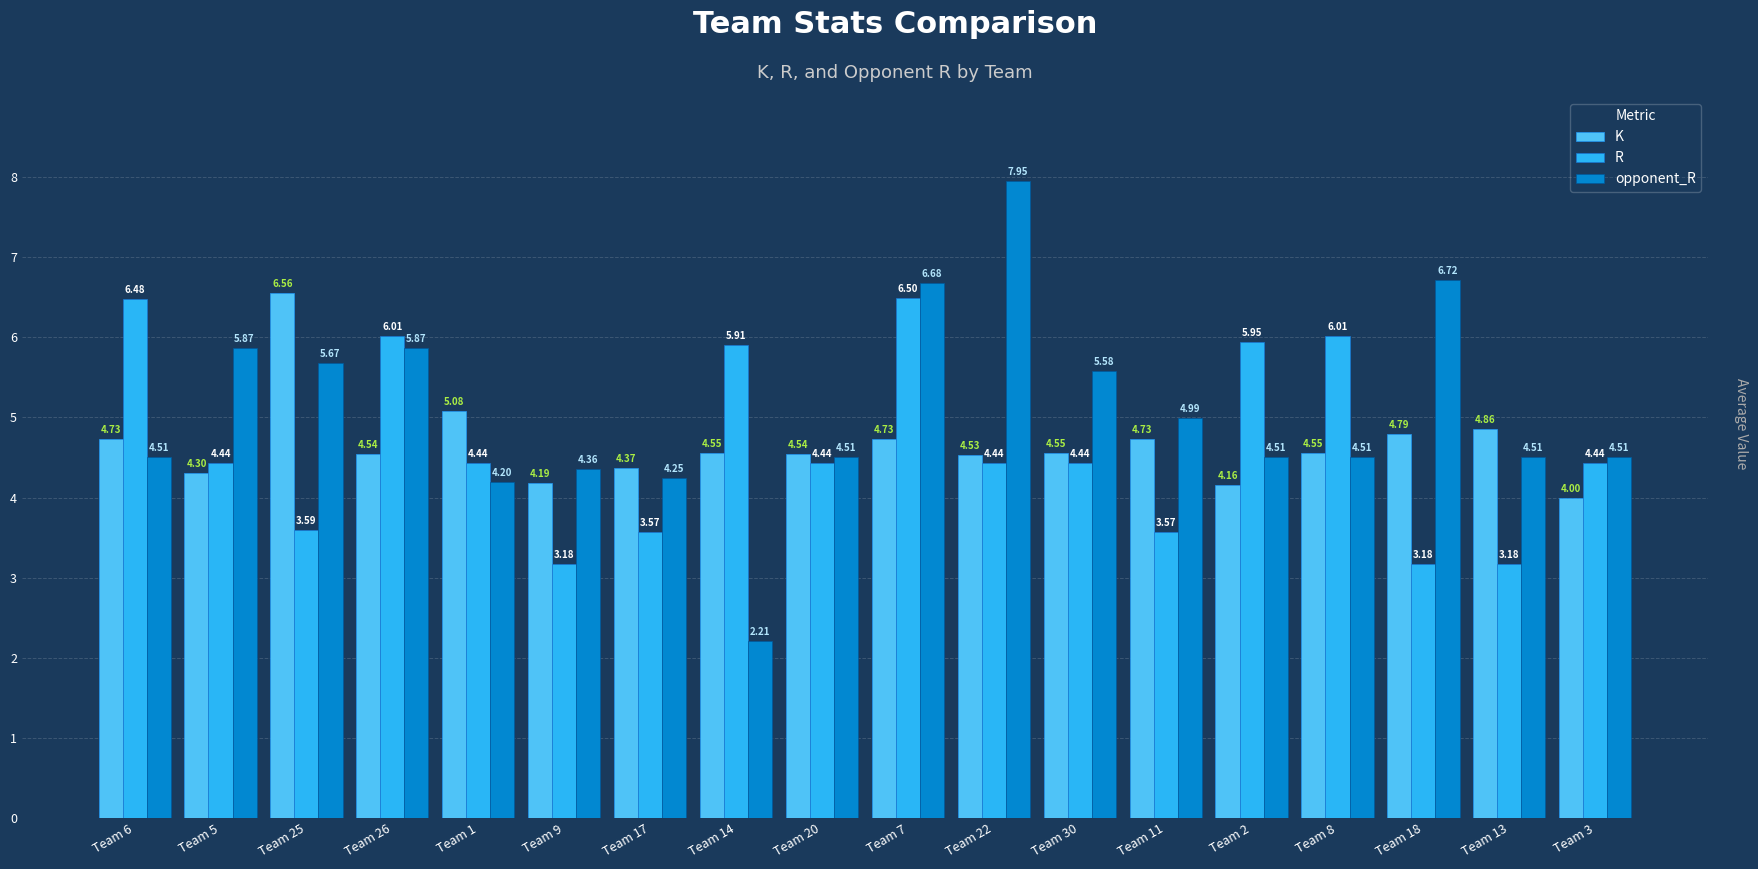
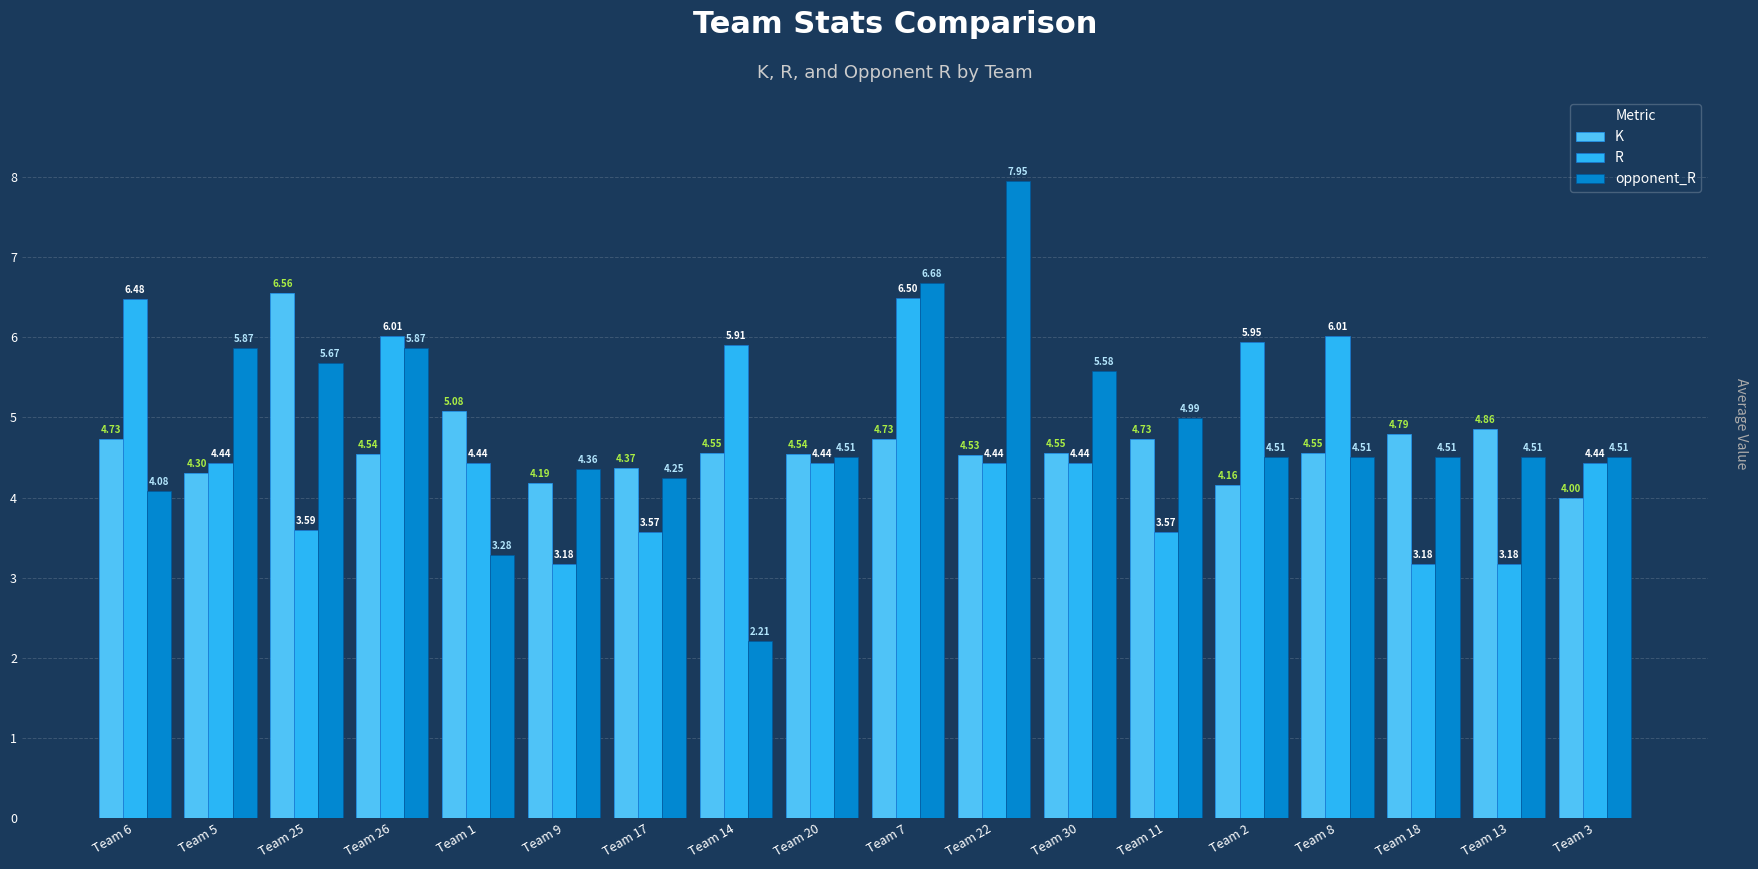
  {
    "opponent_R": {
-     "Team 6": 4.51,
+     "Team 6": 4.08,
      "Team 5": 5.87,
      "Team 25": 5.67,
      "Team 26": 5.87,
-     "Team 1": 4.20,
+     "Team 1": 3.28,
      "Team 9": 4.36,
      "Team 17": 4.25,
      "Team 14": 2.21,
      "Team 20": 4.51,
      "Team 7": 6.68,
      "Team 22": 7.95,
      "Team 30": 5.58,
      "Team 11": 4.99,
      "Team 2": 4.51,
      "Team 8": 4.51,
-     "Team 18": 6.72,
+     "Team 18": 4.51,
      "Team 13": 4.51,
      "Team 3": 4.51
    }
  }
